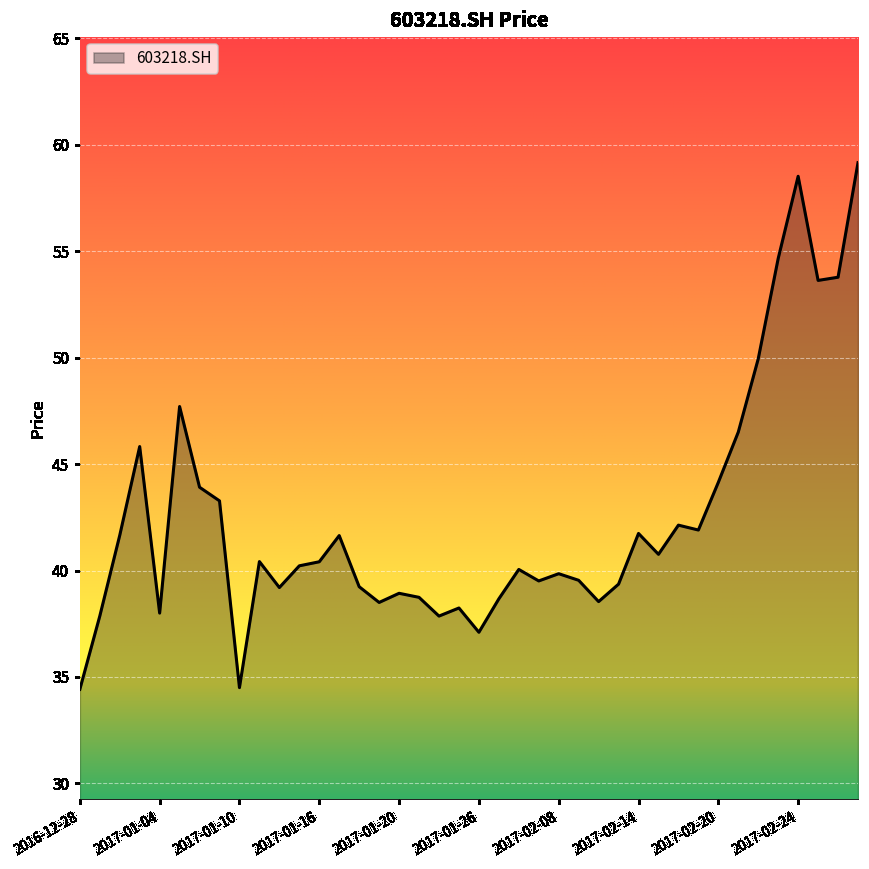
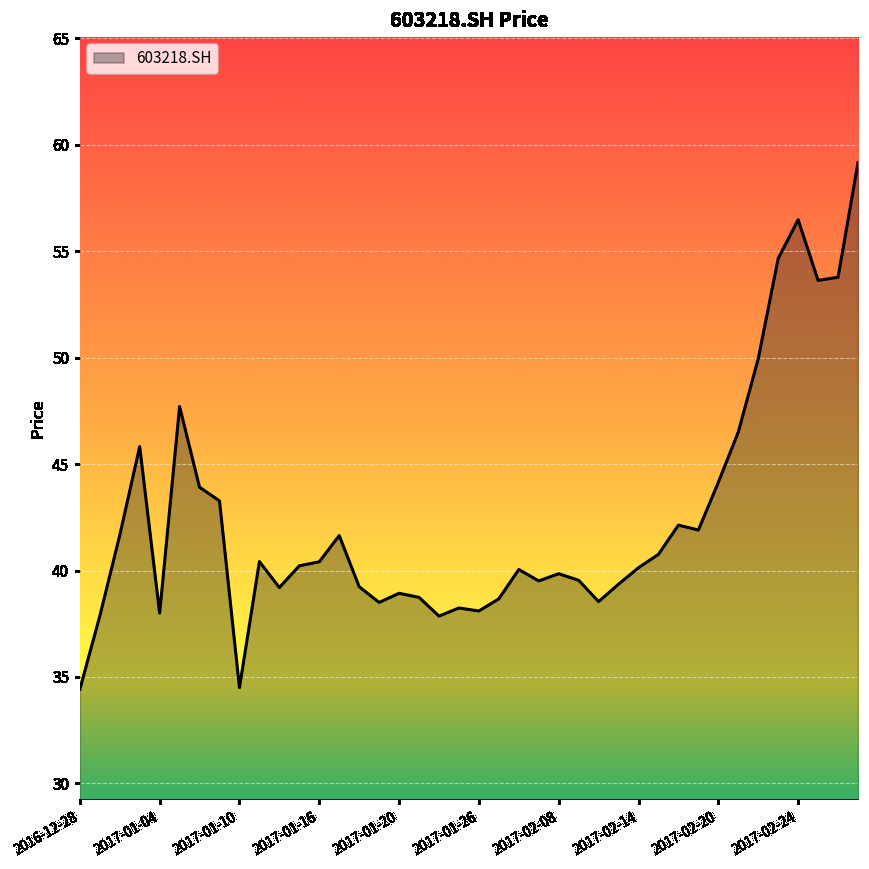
  {
    "2016-12-28": 34.4,
    "2017-01-04": 38.0,
    "2017-01-10": 34.5,
    "2017-01-16": 40.4,
    "2017-01-20": 38.9,
-   "2017-01-26": 37.1,
+   "2017-01-26": 38.1,
    "2017-02-08": 39.9,
-   "2017-02-14": 41.7,
+   "2017-02-14": 40.1,
    "2017-02-20": 44.1,
-   "2017-02-24": 58.5
+   "2017-02-24": 56.5
  }
